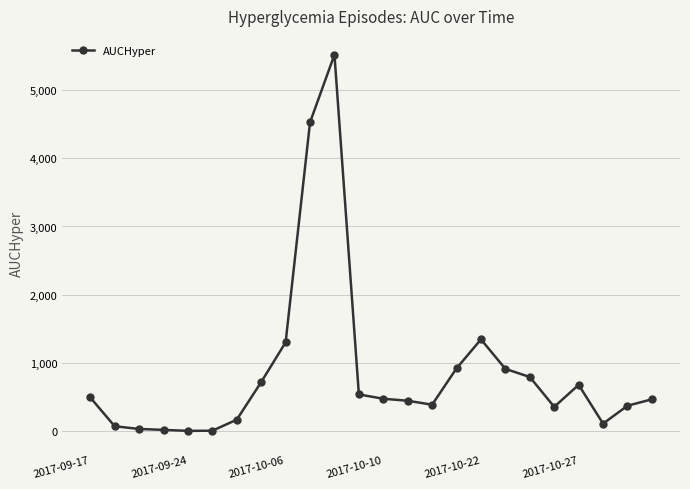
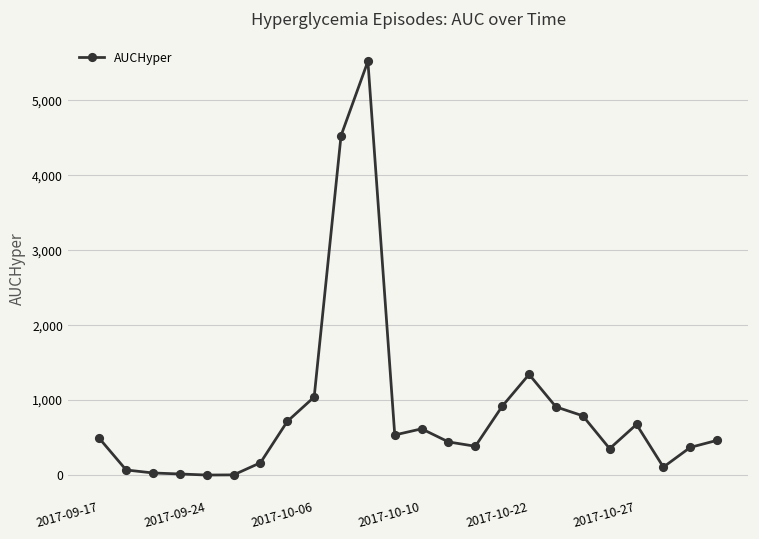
  {
    "2017-09-17": "500",
    "2017-09-24": "0",
-   "2017-10-06": "1,300",
-   "2017-10-10": "500",
+   "2017-10-06": "1,000",
+   "2017-10-10": "600",
    "2017-10-22": "1,300",
    "2017-10-27": "700"
  }
